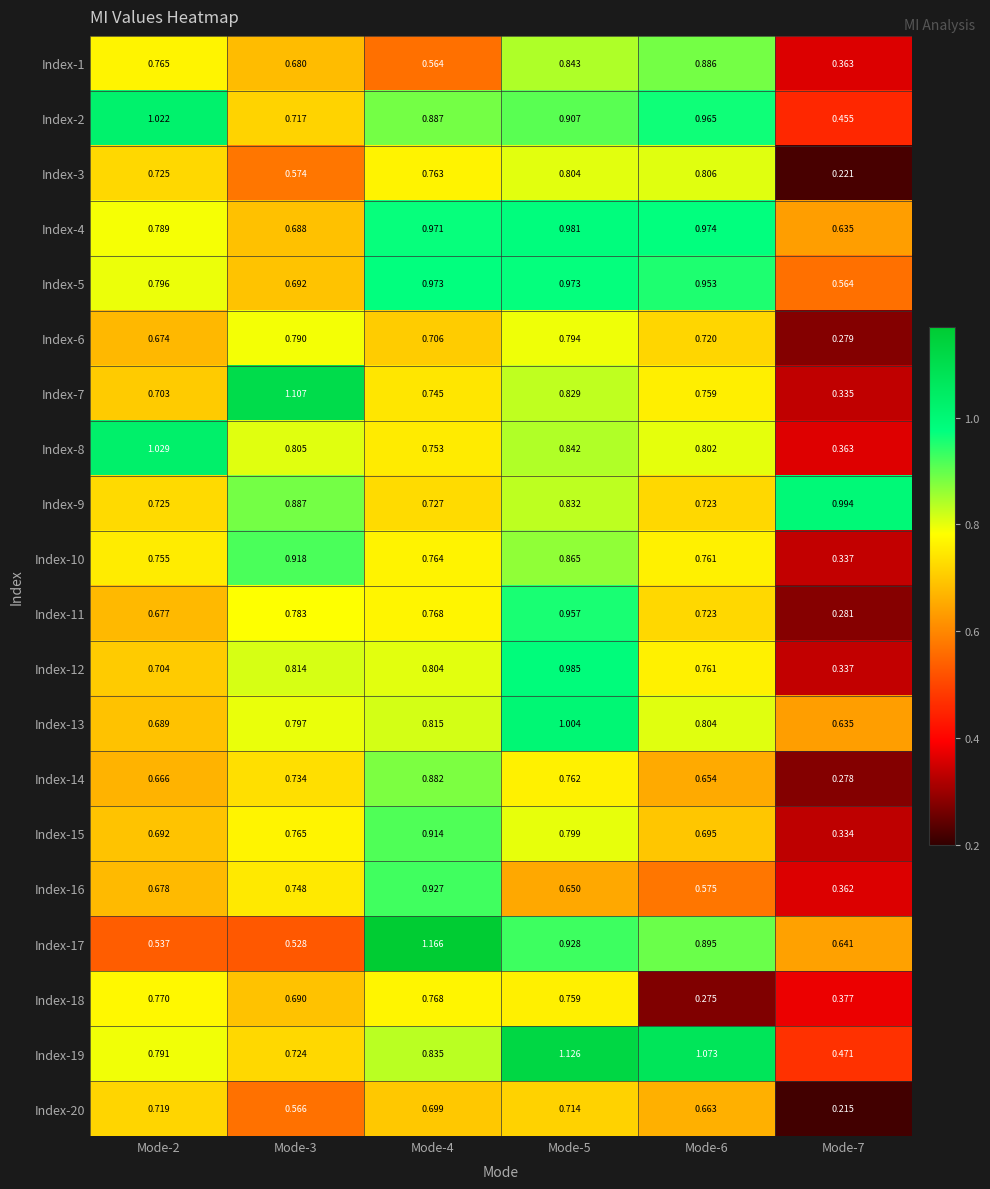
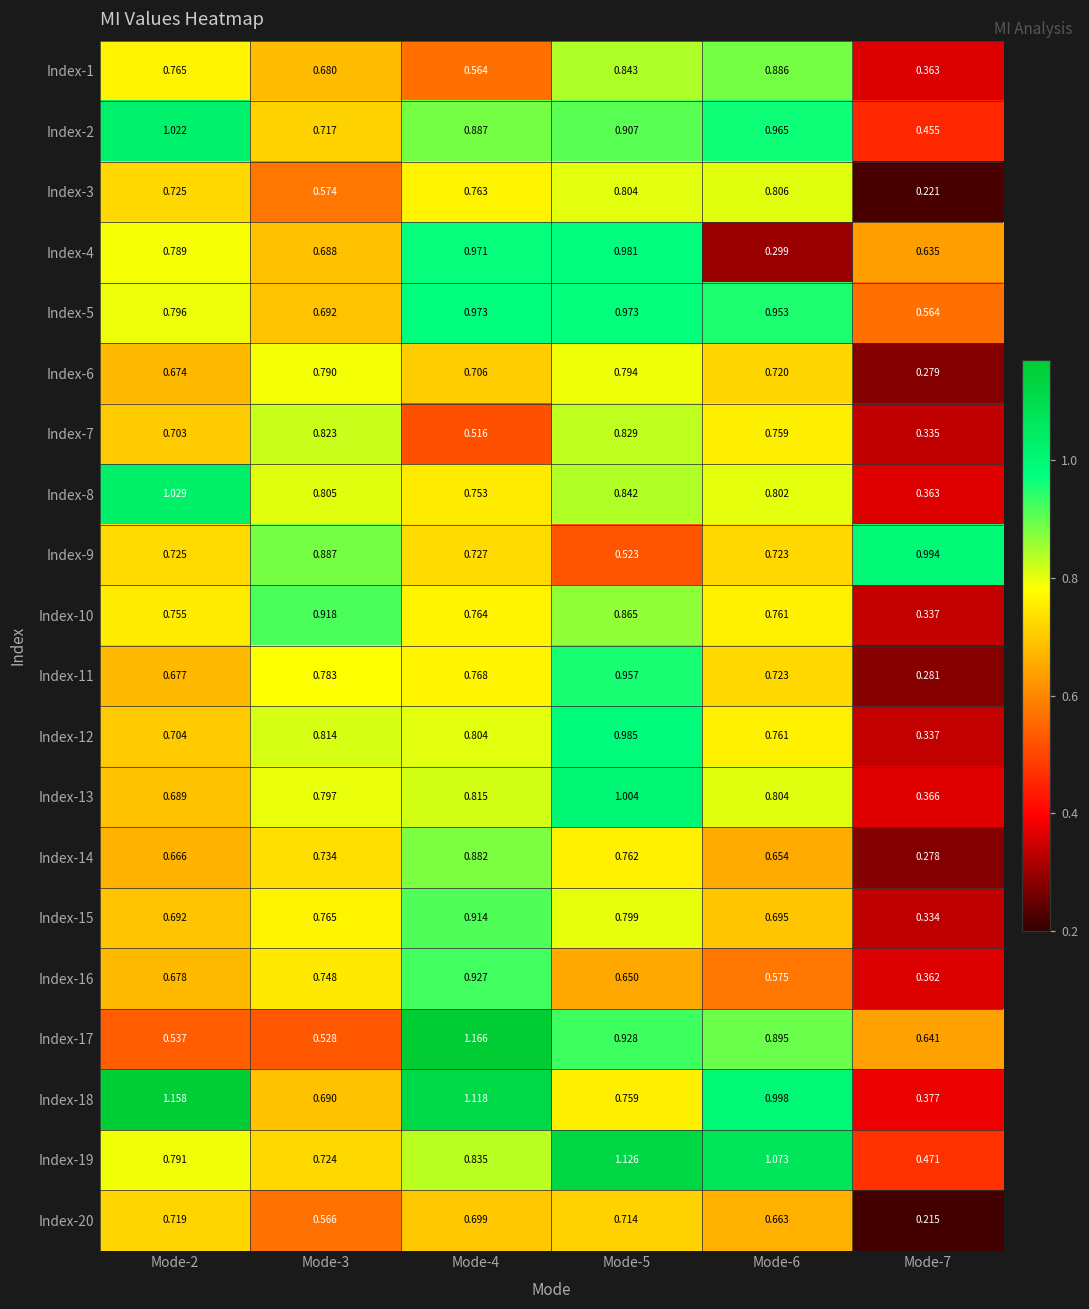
  {
    "Index-1": {
      "Mode-2": 0.765,
      "Mode-3": 0.680,
      "Mode-4": 0.564,
      "Mode-5": 0.843,
      "Mode-6": 0.886,
      "Mode-7": 0.363
    },
    "Index-2": {
      "Mode-2": 1.022,
      "Mode-3": 0.717,
      "Mode-4": 0.887,
      "Mode-5": 0.907,
      "Mode-6": 0.965,
      "Mode-7": 0.455
    },
    "Index-3": {
      "Mode-2": 0.725,
      "Mode-3": 0.574,
      "Mode-4": 0.763,
      "Mode-5": 0.804,
      "Mode-6": 0.806,
      "Mode-7": 0.221
    },
    "Index-4": {
      "Mode-2": 0.789,
      "Mode-3": 0.688,
      "Mode-4": 0.971,
      "Mode-5": 0.981,
-     "Mode-6": 0.974,
+     "Mode-6": 0.299,
      "Mode-7": 0.635
    },
    "Index-5": {
      "Mode-2": 0.796,
      "Mode-3": 0.692,
      "Mode-4": 0.973,
      "Mode-5": 0.973,
      "Mode-6": 0.953,
      "Mode-7": 0.564
    },
    "Index-6": {
      "Mode-2": 0.674,
      "Mode-3": 0.790,
      "Mode-4": 0.706,
      "Mode-5": 0.794,
      "Mode-6": 0.720,
      "Mode-7": 0.279
    },
    "Index-7": {
      "Mode-2": 0.703,
-     "Mode-3": 1.107,
-     "Mode-4": 0.745,
+     "Mode-3": 0.823,
+     "Mode-4": 0.516,
      "Mode-5": 0.829,
      "Mode-6": 0.759,
      "Mode-7": 0.335
    },
    "Index-8": {
      "Mode-2": 1.029,
      "Mode-3": 0.805,
      "Mode-4": 0.753,
      "Mode-5": 0.842,
      "Mode-6": 0.802,
      "Mode-7": 0.363
    },
    "Index-9": {
      "Mode-2": 0.725,
      "Mode-3": 0.887,
      "Mode-4": 0.727,
-     "Mode-5": 0.832,
+     "Mode-5": 0.523,
      "Mode-6": 0.723,
      "Mode-7": 0.994
    },
    "Index-10": {
      "Mode-2": 0.755,
      "Mode-3": 0.918,
      "Mode-4": 0.764,
      "Mode-5": 0.865,
      "Mode-6": 0.761,
      "Mode-7": 0.337
    },
    "Index-11": {
      "Mode-2": 0.677,
      "Mode-3": 0.783,
      "Mode-4": 0.768,
      "Mode-5": 0.957,
      "Mode-6": 0.723,
      "Mode-7": 0.281
    },
    "Index-12": {
      "Mode-2": 0.704,
      "Mode-3": 0.814,
      "Mode-4": 0.804,
      "Mode-5": 0.985,
      "Mode-6": 0.761,
      "Mode-7": 0.337
    },
    "Index-13": {
      "Mode-2": 0.689,
      "Mode-3": 0.797,
      "Mode-4": 0.815,
      "Mode-5": 1.004,
      "Mode-6": 0.804,
-     "Mode-7": 0.635
+     "Mode-7": 0.366
    },
    "Index-14": {
      "Mode-2": 0.666,
      "Mode-3": 0.734,
      "Mode-4": 0.882,
      "Mode-5": 0.762,
      "Mode-6": 0.654,
      "Mode-7": 0.278
    },
    "Index-15": {
      "Mode-2": 0.692,
      "Mode-3": 0.765,
      "Mode-4": 0.914,
      "Mode-5": 0.799,
      "Mode-6": 0.695,
      "Mode-7": 0.334
    },
    "Index-16": {
      "Mode-2": 0.678,
      "Mode-3": 0.748,
      "Mode-4": 0.927,
      "Mode-5": 0.650,
      "Mode-6": 0.575,
      "Mode-7": 0.362
    },
    "Index-17": {
      "Mode-2": 0.537,
      "Mode-3": 0.528,
      "Mode-4": 1.166,
      "Mode-5": 0.928,
      "Mode-6": 0.895,
      "Mode-7": 0.641
    },
    "Index-18": {
-     "Mode-2": 0.770,
+     "Mode-2": 1.158,
      "Mode-3": 0.690,
-     "Mode-4": 0.768,
+     "Mode-4": 1.118,
      "Mode-5": 0.759,
-     "Mode-6": 0.275,
+     "Mode-6": 0.998,
      "Mode-7": 0.377
    },
    "Index-19": {
      "Mode-2": 0.791,
      "Mode-3": 0.724,
      "Mode-4": 0.835,
      "Mode-5": 1.126,
      "Mode-6": 1.073,
      "Mode-7": 0.471
    },
    "Index-20": {
      "Mode-2": 0.719,
      "Mode-3": 0.566,
      "Mode-4": 0.699,
      "Mode-5": 0.714,
      "Mode-6": 0.663,
      "Mode-7": 0.215
    }
  }
